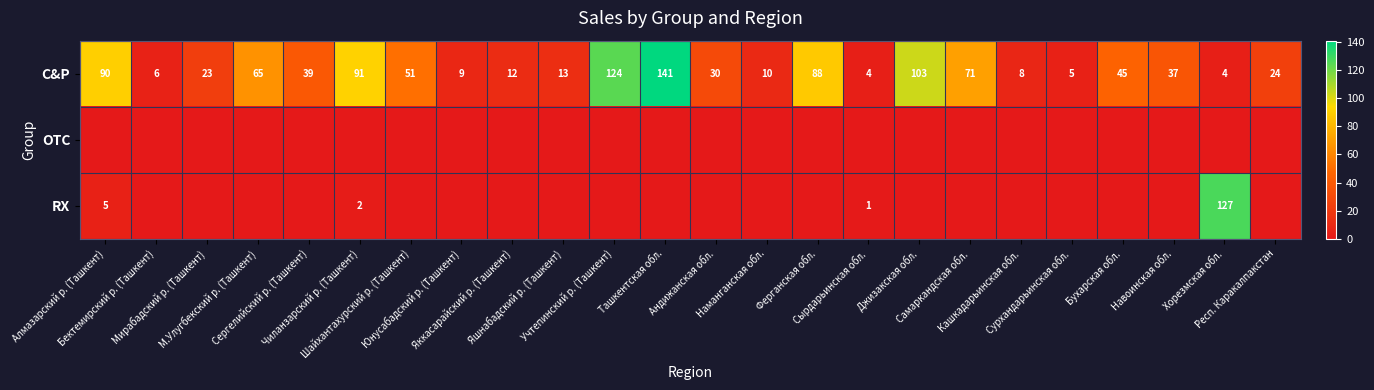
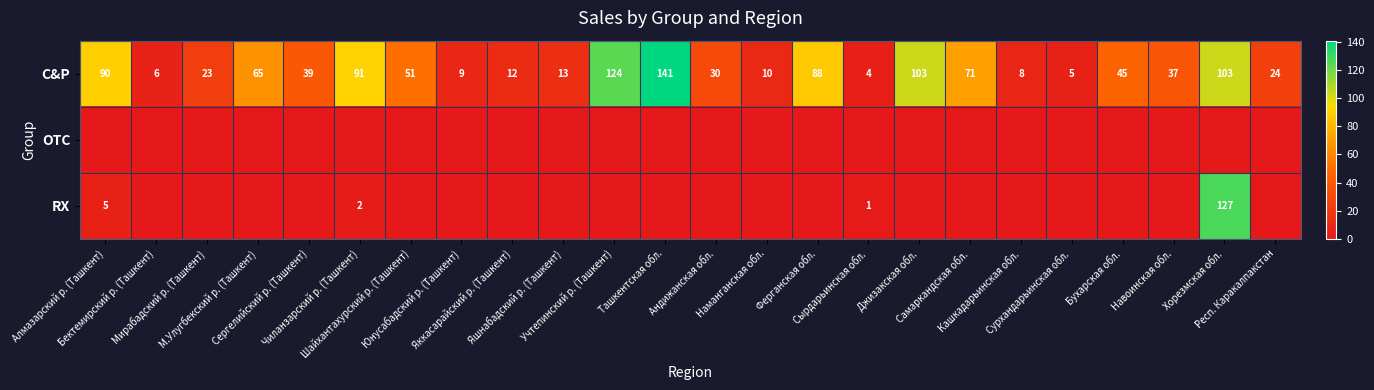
  {
    "C&P": {
      "Алмазарский р. (Ташкент)": 90,
      "Бектемирский р. (Ташкент)": 6,
      "Мирабадский р. (Ташкент)": 23,
      "М.Улугбекский р. (Ташкент)": 65,
      "Сергелийский р. (Ташкент)": 39,
      "Чиланзарский р. (Ташкент)": 91,
      "Шайхантахурский р. (Ташкент)": 51,
      "Юнусабадский р. (Ташкент)": 9,
      "Яккасарайский р. (Ташкент)": 12,
      "Яшнабадский р. (Ташкент)": 13,
      "Учтепинский р. (Ташкент)": 124,
      "Ташкентская обл.": 141,
      "Андижанская обл.": 30,
      "Наманганская обл.": 10,
      "Ферганская обл.": 88,
      "Сырдарьинская обл.": 4,
      "Джизакская обл.": 103,
      "Самаркандская обл.": 71,
      "Кашкадарьинская обл.": 8,
      "Сурхандарьинская обл.": 5,
      "Бухарская обл.": 45,
      "Навоинская обл.": 37,
-     "Хорезмская обл.": 4,
+     "Хорезмская обл.": 103,
      "Респ. Каракалпакстан": 24
    },
    "RX": {
      "Алмазарский р. (Ташкент)": 5,
      "Чиланзарский р. (Ташкент)": 2,
      "Сырдарьинская обл.": 1,
      "Хорезмская обл.": 127
    }
  }
